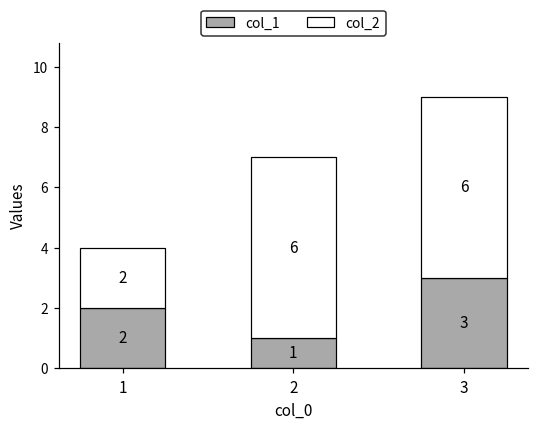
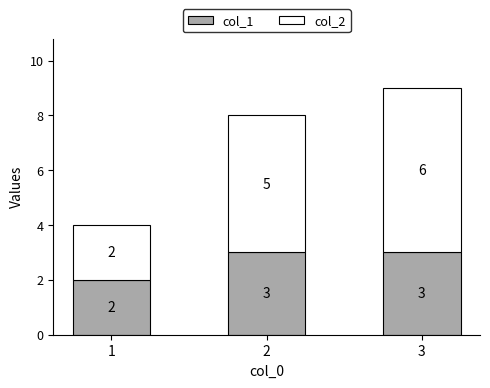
  {
    "col_1": {
      "1": 2,
-     "2": 1,
+     "2": 3,
      "3": 3
    },
    "col_2": {
      "1": 2,
-     "2": 6,
+     "2": 5,
      "3": 6
    }
  }
